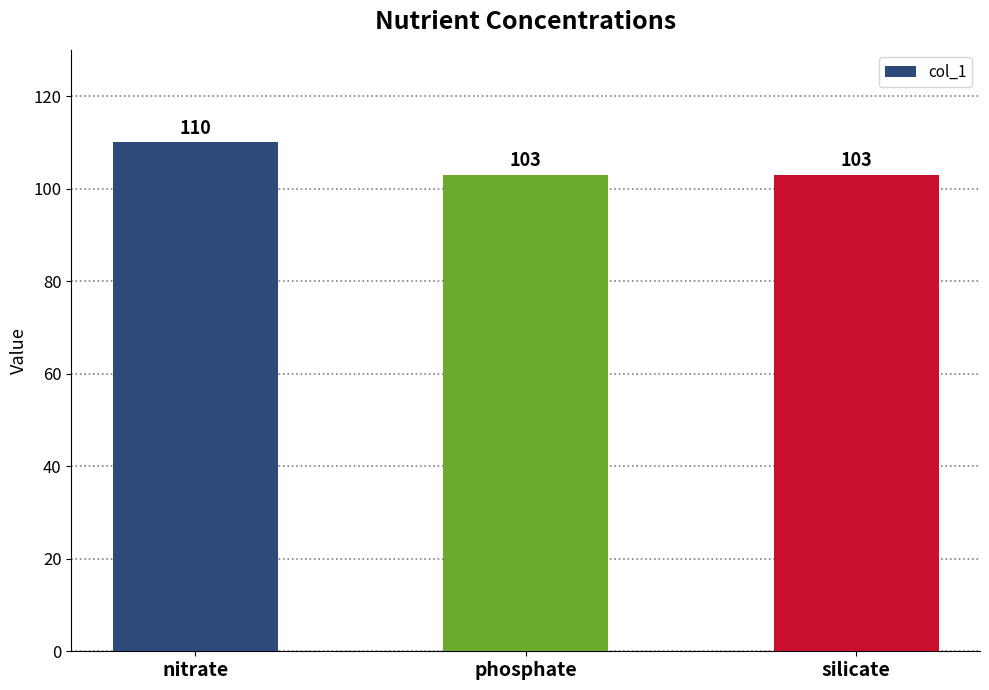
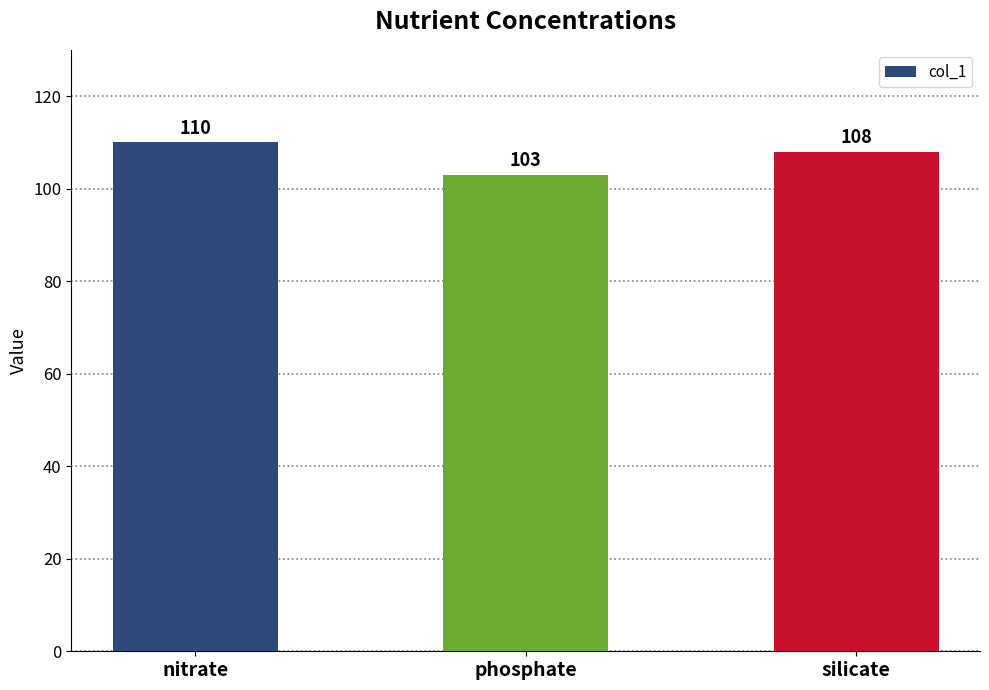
  {
    "nitrate": 110,
    "phosphate": 103,
-   "silicate": 103
+   "silicate": 108
  }
